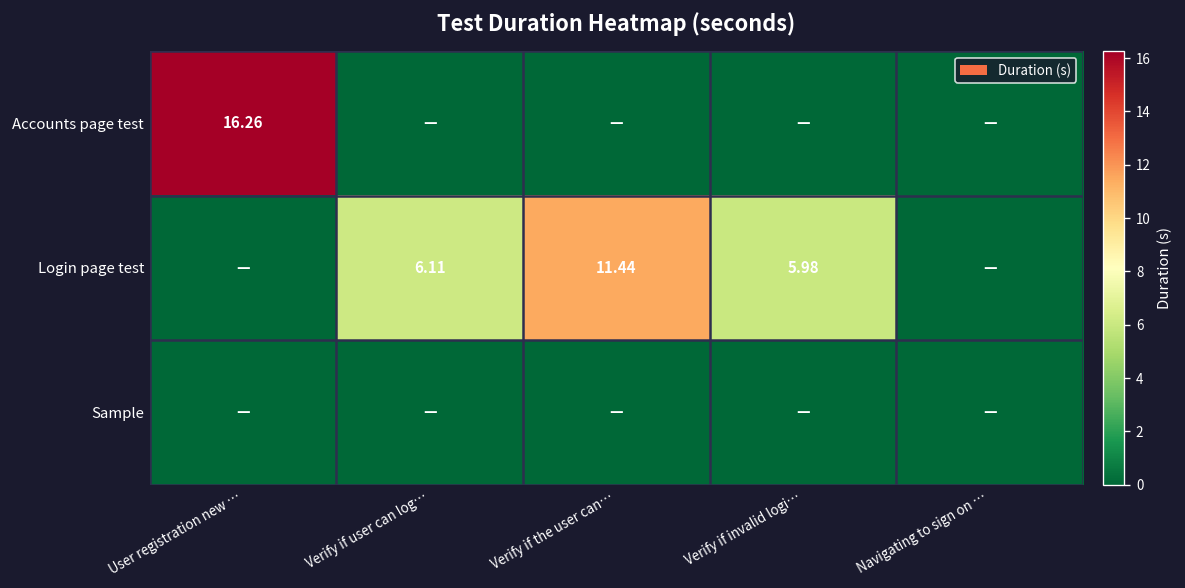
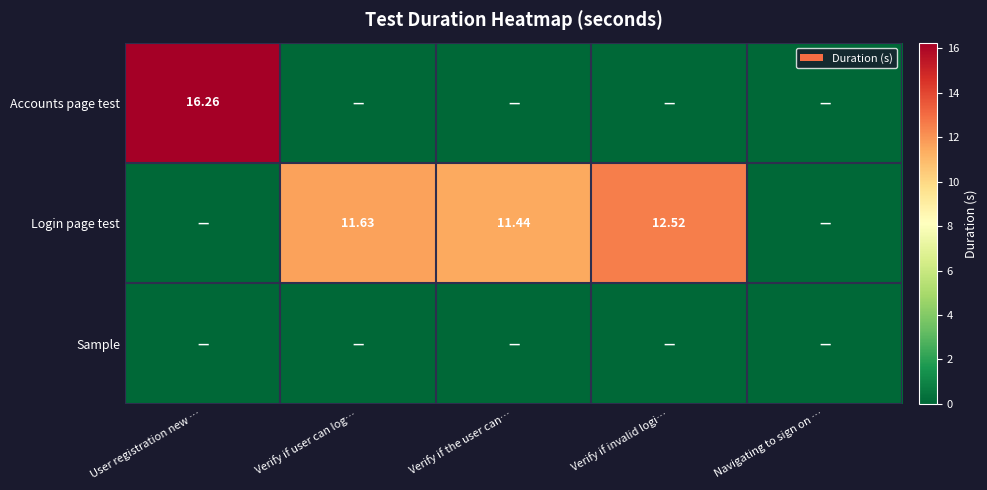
  {
    "Accounts page test": {
      "User registration new …": 16.26
    },
    "Login page test": {
-     "Verify if user can log…": 6.11,
+     "Verify if user can log…": 11.63,
      "Verify if the user can…": 11.44,
-     "Verify if invalid logi…": 5.98
+     "Verify if invalid logi…": 12.52
    }
  }
